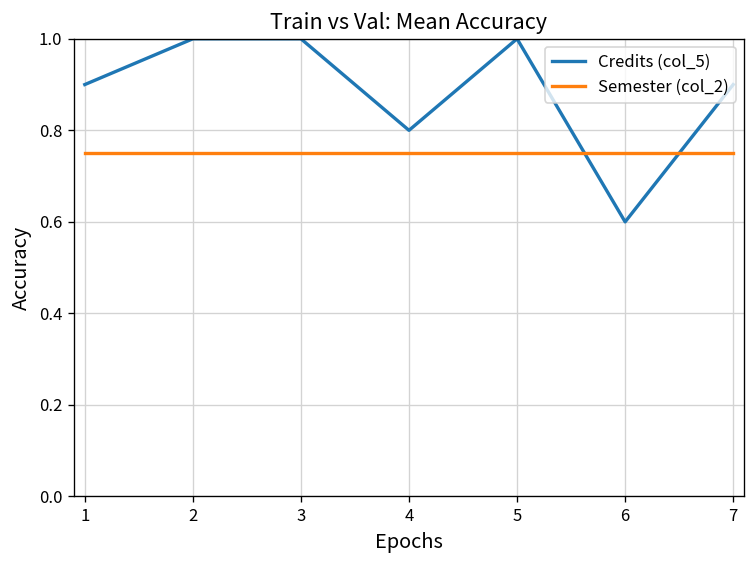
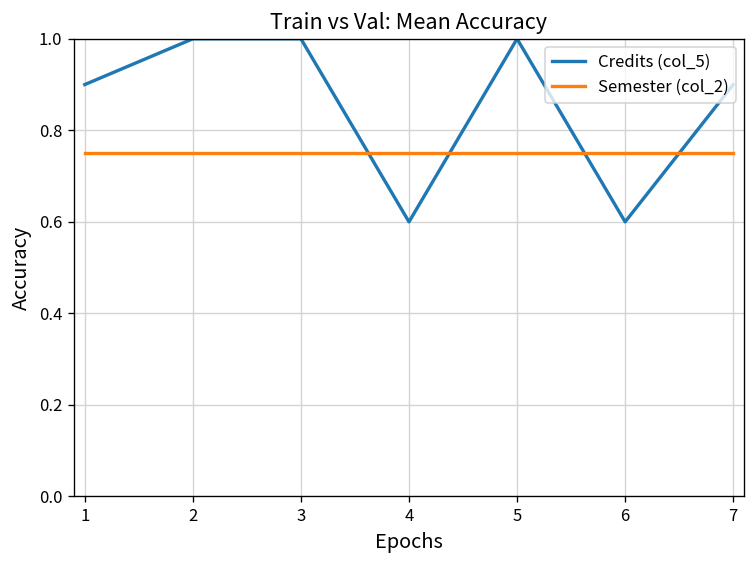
  {
    "Credits (col_5)": {
      "1": 0.90,
      "2": 1.00,
      "3": 1.00,
-     "4": 0.80,
+     "4": 0.60,
      "5": 1.00,
      "6": 0.60
    },
    "Semester (col_2)": {
      "1": 0.75,
      "2": 0.75,
      "3": 0.75,
      "4": 0.75,
      "5": 0.75,
      "6": 0.75,
      "7": 0.75
    }
  }
